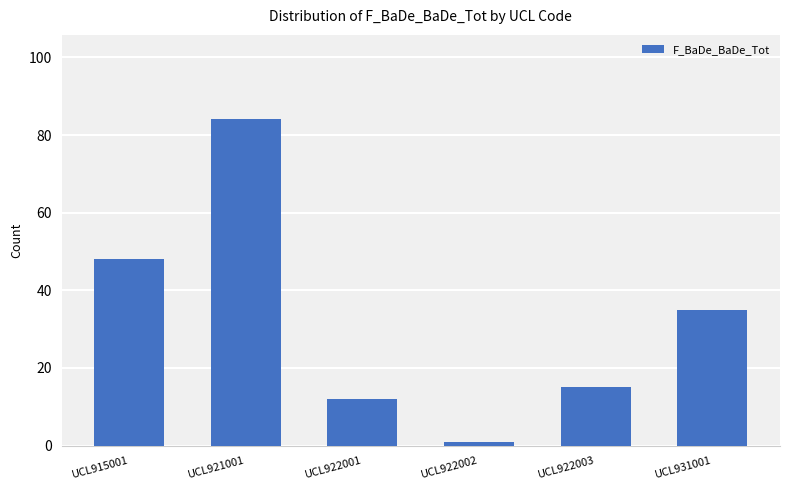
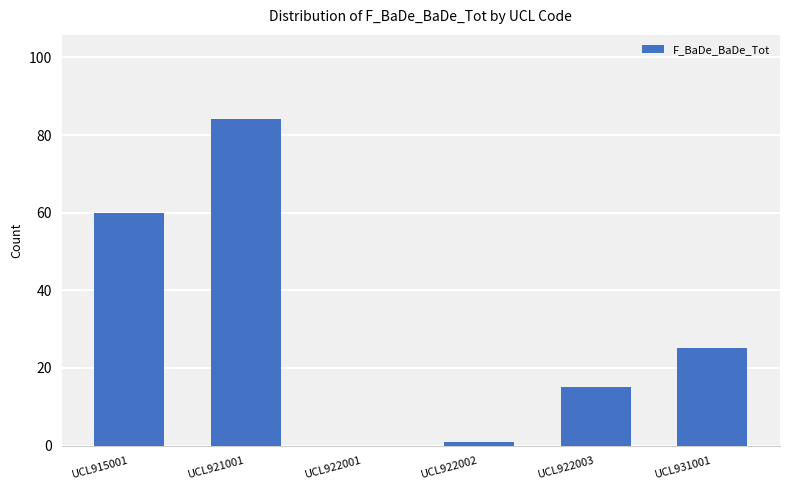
  {
-   "UCL915001": 48,
+   "UCL915001": 60,
    "UCL921001": 84,
-   "UCL922001": 12,
+   "UCL922001": 0,
    "UCL922002": 1,
    "UCL922003": 15,
-   "UCL931001": 35
+   "UCL931001": 25
  }
